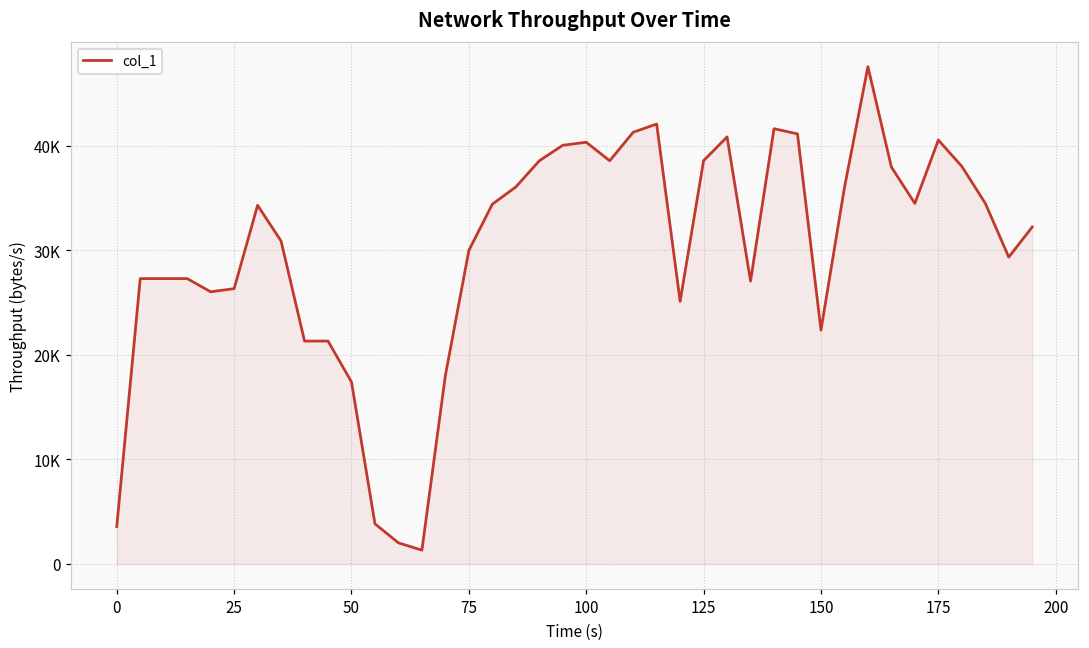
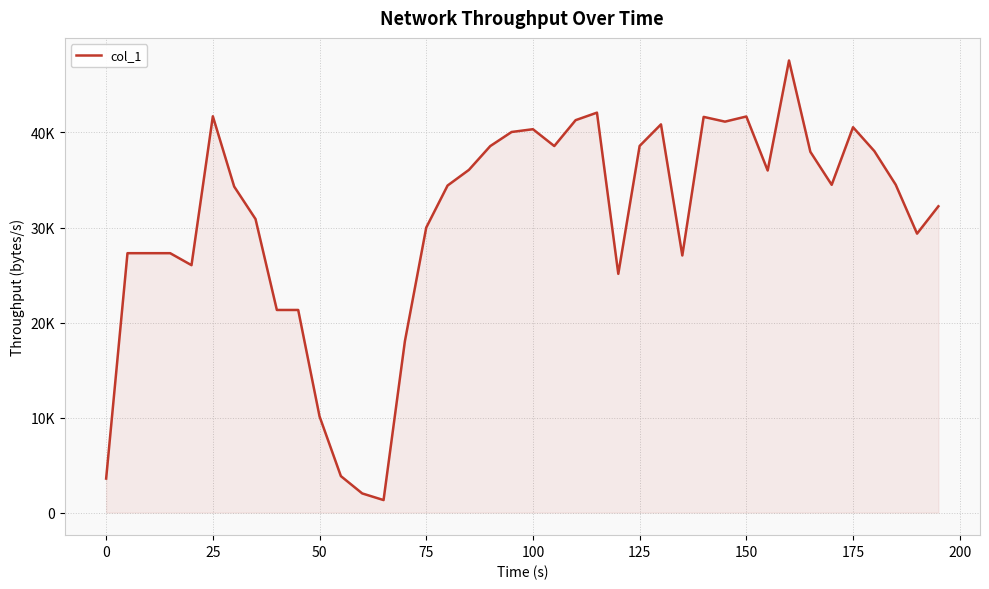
  {
    "0": 4000,
-   "25": 26000,
-   "50": 17000,
+   "25": 42000,
+   "50": 10000,
    "75": 30000,
    "100": 40000,
    "125": 39000,
-   "150": 22000,
+   "150": 42000,
    "175": 41000
  }
